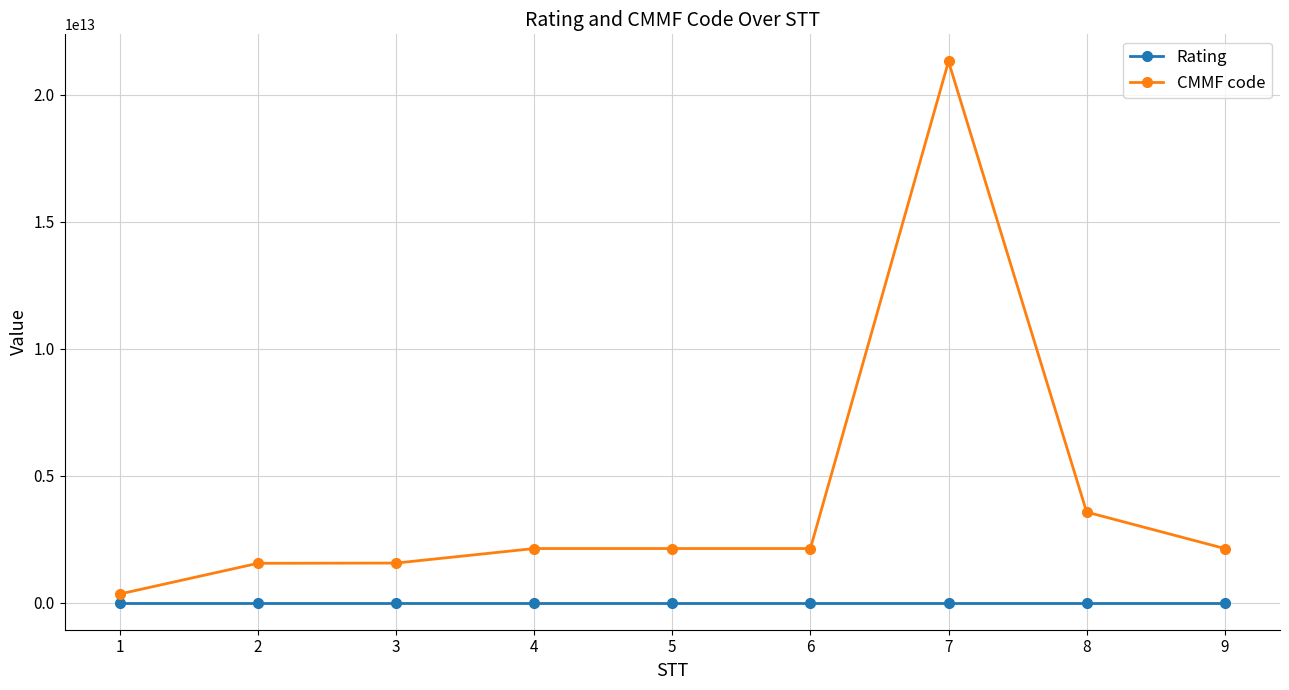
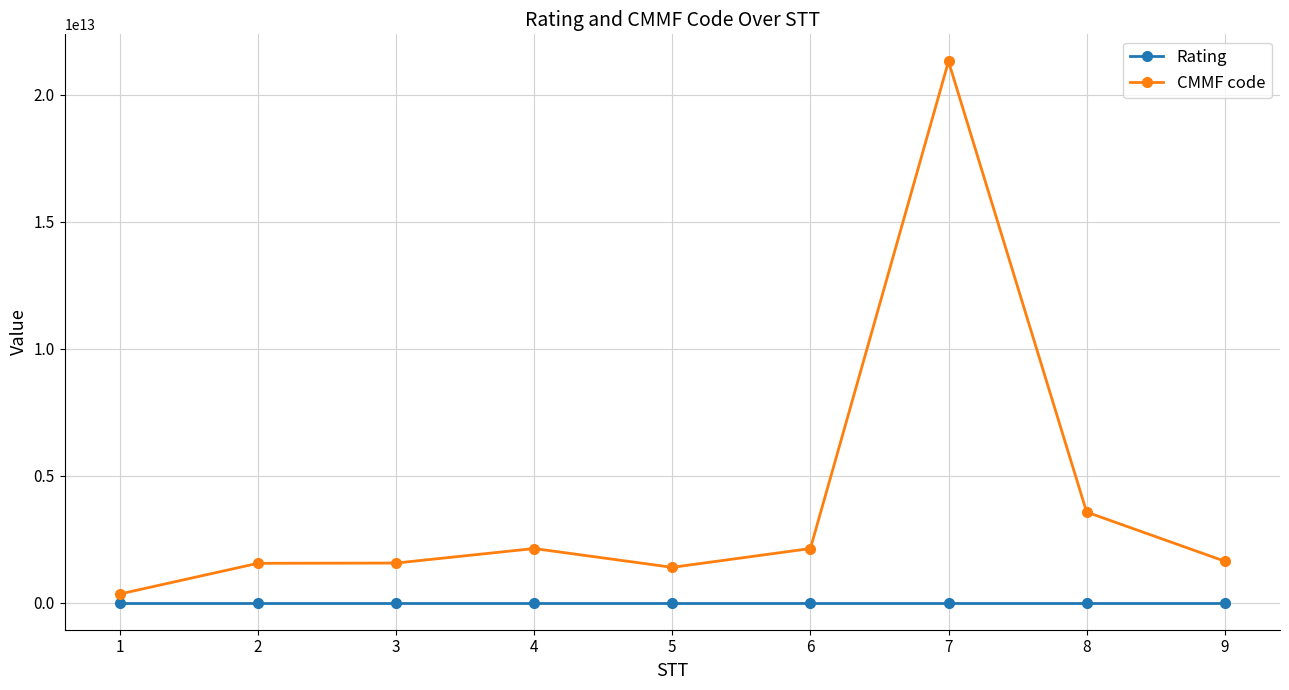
  {
    "Rating": {
      "1": 0,
      "2": 0,
      "3": 0,
      "4": 0,
      "5": 0,
      "6": 0,
      "7": 0,
      "8": 0,
      "9": 0
    },
    "CMMF code": {
      "1": 300000000000,
      "2": 1600000000000,
      "3": 1600000000000,
      "4": 2100000000000,
-     "5": 2100000000000,
+     "5": 1400000000000,
      "6": 2100000000000,
      "7": 21300000000000,
      "8": 3600000000000,
-     "9": 2100000000000
+     "9": 1600000000000
    }
  }
